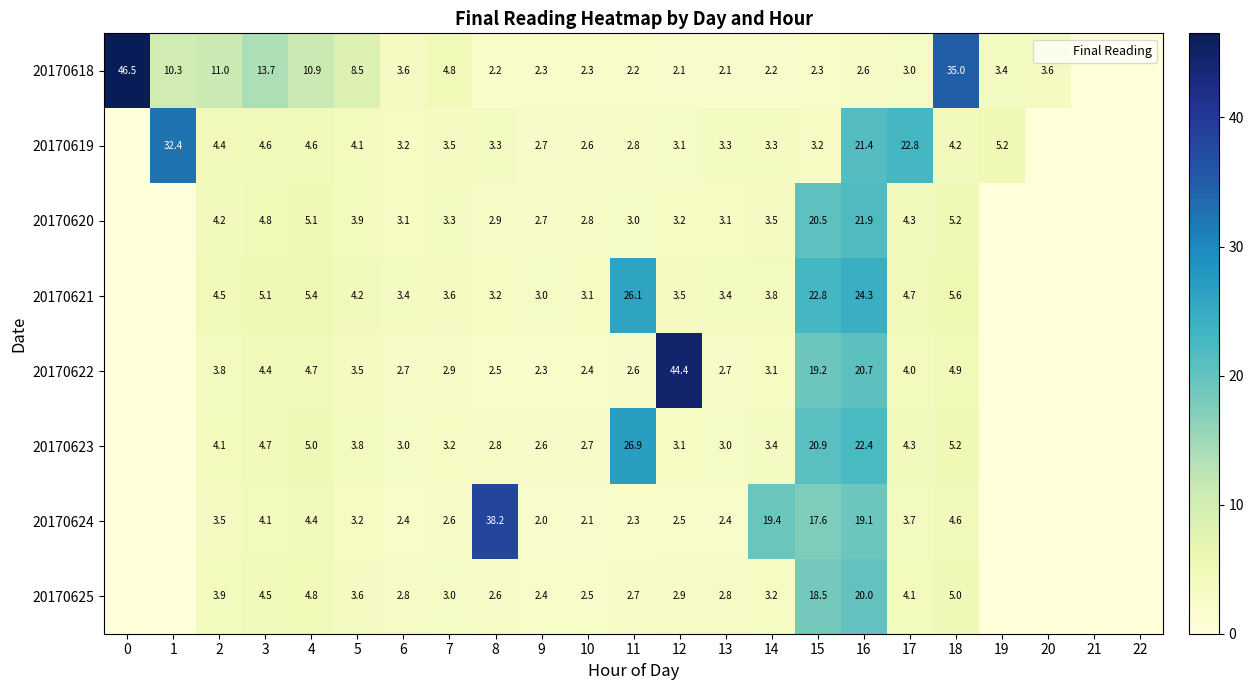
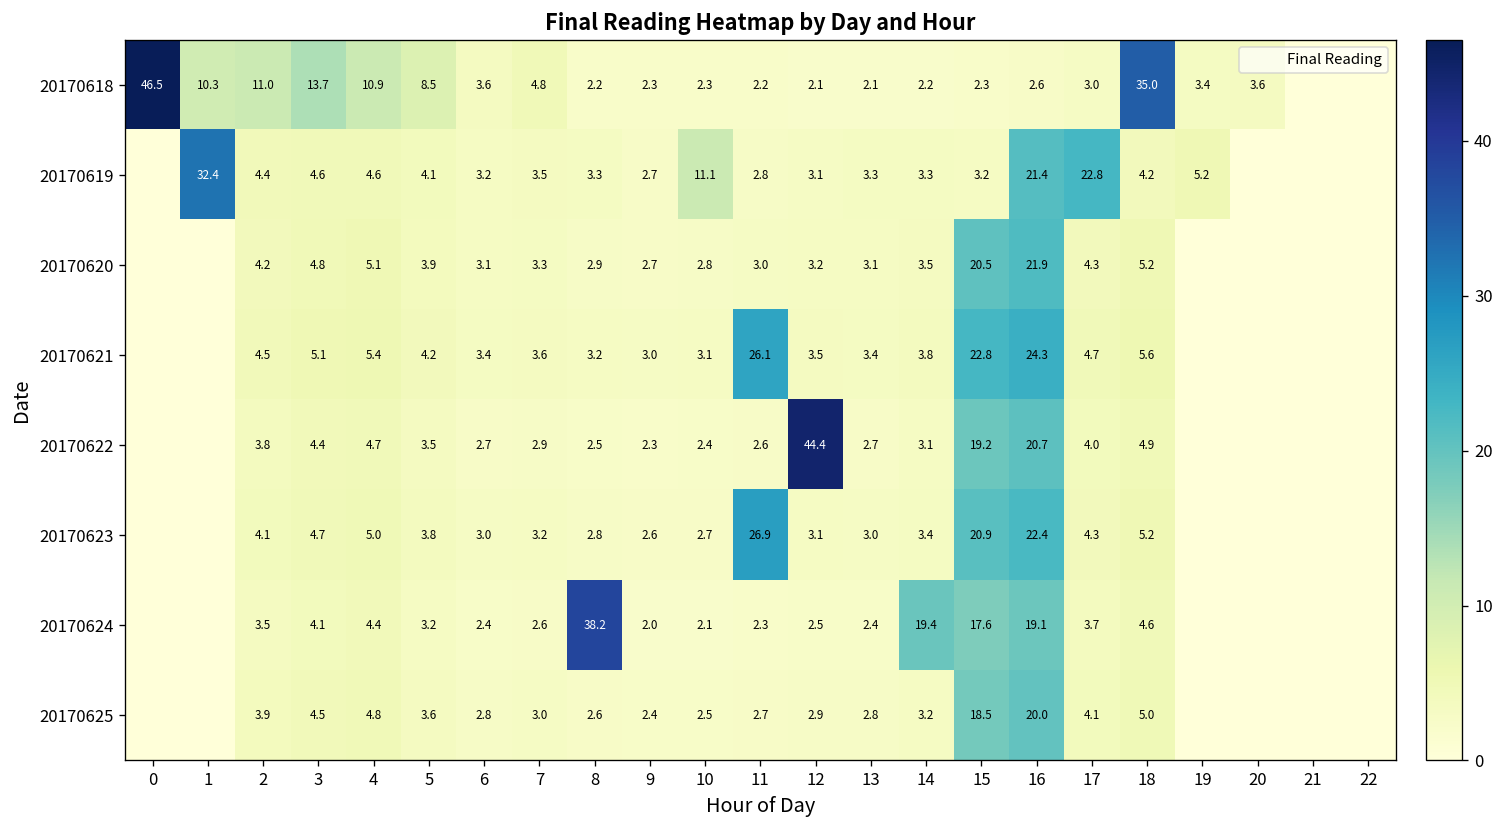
  {
    "20170618": {
      "0": 46.5,
      "1": 10.3,
      "2": 11.0,
      "3": 13.7,
      "4": 10.9,
      "5": 8.5,
      "6": 3.6,
      "7": 4.8,
      "8": 2.2,
      "9": 2.3,
      "10": 2.3,
      "11": 2.2,
      "12": 2.1,
      "13": 2.1,
      "14": 2.2,
      "15": 2.3,
      "16": 2.6,
      "17": 3.0,
      "18": 35.0,
      "19": 3.4,
      "20": 3.6
    },
    "20170619": {
      "1": 32.4,
      "2": 4.4,
      "3": 4.6,
      "4": 4.6,
      "5": 4.1,
      "6": 3.2,
      "7": 3.5,
      "8": 3.3,
      "9": 2.7,
-     "10": 2.6,
+     "10": 11.1,
      "11": 2.8,
      "12": 3.1,
      "13": 3.3,
      "14": 3.3,
      "15": 3.2,
      "16": 21.4,
      "17": 22.8,
      "18": 4.2,
      "19": 5.2
    },
    "20170620": {
      "2": 4.2,
      "3": 4.8,
      "4": 5.1,
      "5": 3.9,
      "6": 3.1,
      "7": 3.3,
      "8": 2.9,
      "9": 2.7,
      "10": 2.8,
      "11": 3.0,
      "12": 3.2,
      "13": 3.1,
      "14": 3.5,
      "15": 20.5,
      "16": 21.9,
      "17": 4.3,
      "18": 5.2
    },
    "20170621": {
      "2": 4.5,
      "3": 5.1,
      "4": 5.4,
      "5": 4.2,
      "6": 3.4,
      "7": 3.6,
      "8": 3.2,
      "9": 3.0,
      "10": 3.1,
      "11": 26.1,
      "12": 3.5,
      "13": 3.4,
      "14": 3.8,
      "15": 22.8,
      "16": 24.3,
      "17": 4.7,
      "18": 5.6
    },
    "20170622": {
      "2": 3.8,
      "3": 4.4,
      "4": 4.7,
      "5": 3.5,
      "6": 2.7,
      "7": 2.9,
      "8": 2.5,
      "9": 2.3,
      "10": 2.4,
      "11": 2.6,
      "12": 44.4,
      "13": 2.7,
      "14": 3.1,
      "15": 19.2,
      "16": 20.7,
      "17": 4.0,
      "18": 4.9
    },
    "20170623": {
      "2": 4.1,
      "3": 4.7,
      "4": 5.0,
      "5": 3.8,
      "6": 3.0,
      "7": 3.2,
      "8": 2.8,
      "9": 2.6,
      "10": 2.7,
      "11": 26.9,
      "12": 3.1,
      "13": 3.0,
      "14": 3.4,
      "15": 20.9,
      "16": 22.4,
      "17": 4.3,
      "18": 5.2
    },
    "20170624": {
      "2": 3.5,
      "3": 4.1,
      "4": 4.4,
      "5": 3.2,
      "6": 2.4,
      "7": 2.6,
      "8": 38.2,
      "9": 2.0,
      "10": 2.1,
      "11": 2.3,
      "12": 2.5,
      "13": 2.4,
      "14": 19.4,
      "15": 17.6,
      "16": 19.1,
      "17": 3.7,
      "18": 4.6
    },
    "20170625": {
      "2": 3.9,
      "3": 4.5,
      "4": 4.8,
      "5": 3.6,
      "6": 2.8,
      "7": 3.0,
      "8": 2.6,
      "9": 2.4,
      "10": 2.5,
      "11": 2.7,
      "12": 2.9,
      "13": 2.8,
      "14": 3.2,
      "15": 18.5,
      "16": 20.0,
      "17": 4.1,
      "18": 5.0
    }
  }
